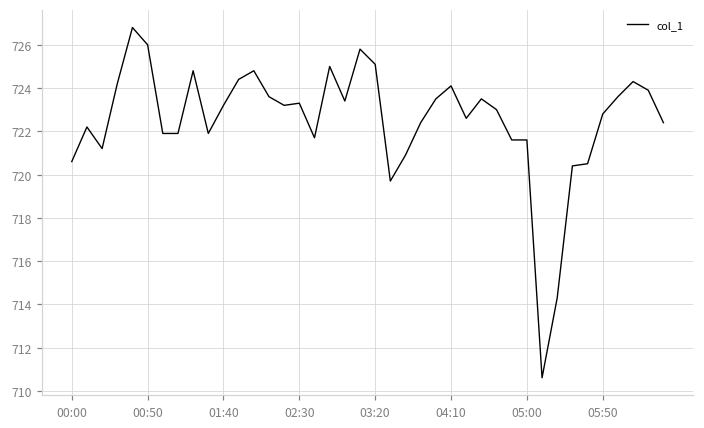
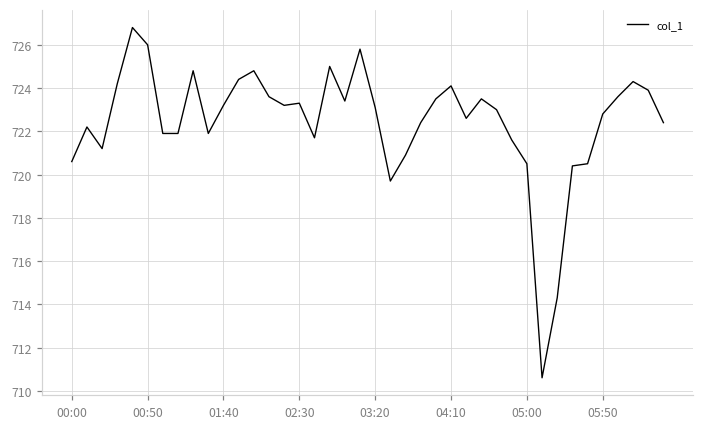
  {
    "00:00": 720.6,
    "00:50": 726.0,
    "01:40": 723.2,
    "02:30": 723.3,
-   "03:20": 725.1,
+   "03:20": 723.1,
    "04:10": 724.1,
-   "05:00": 721.6,
+   "05:00": 720.5,
    "05:50": 722.8
  }
